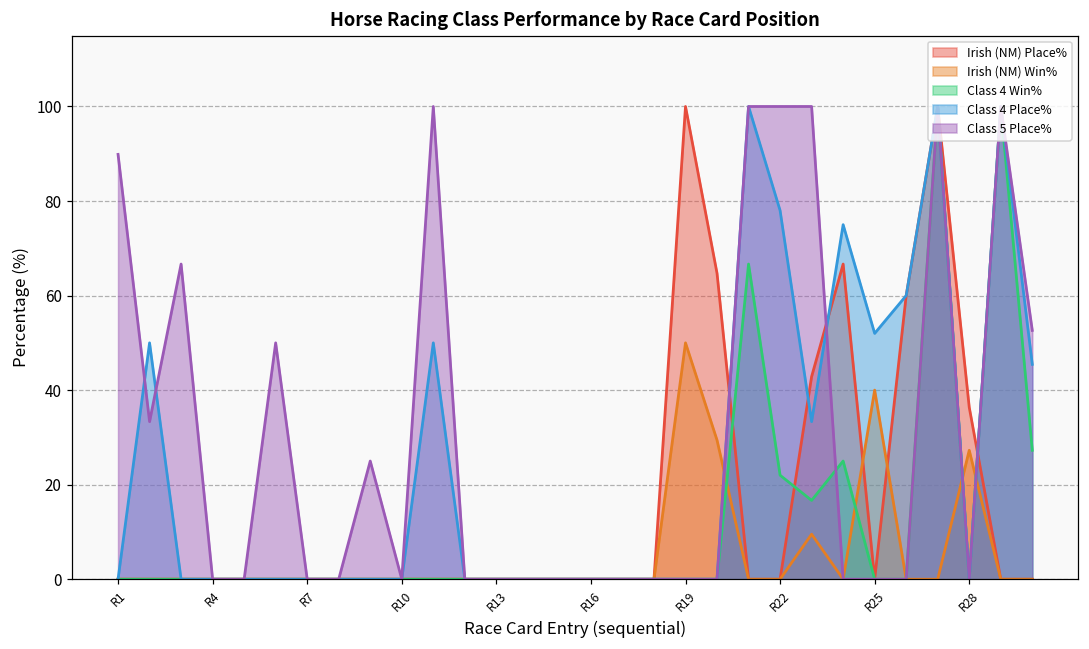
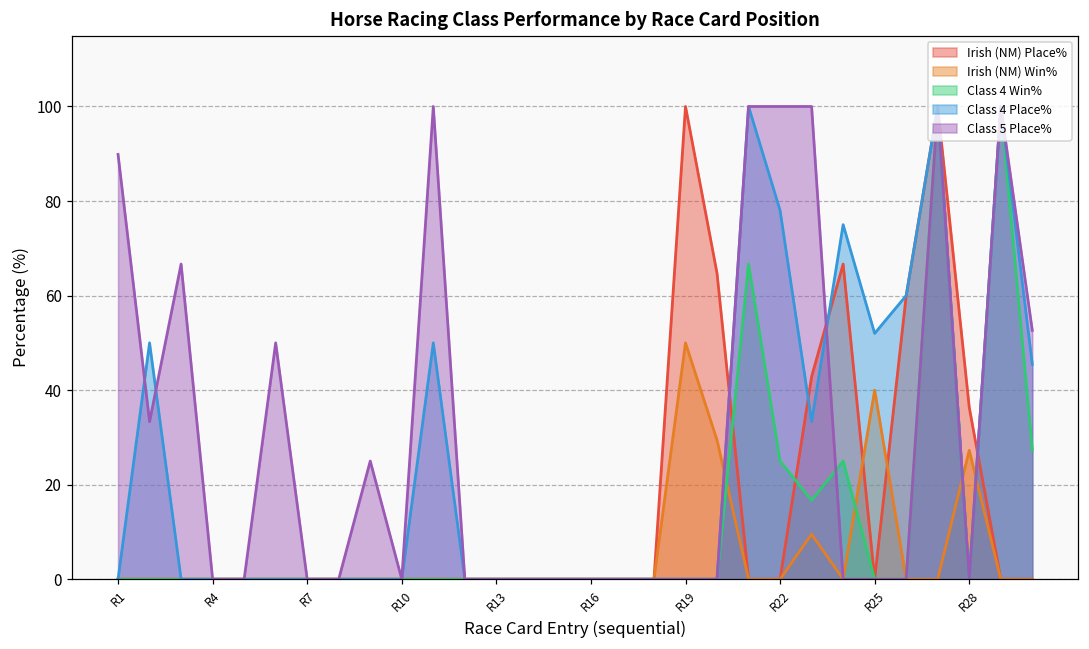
  {
    "Class 4 Win%": {
-     "R22": 22
+     "R22": 25
    },
    "Class 4 Place%": {
      "R22": 78,
      "R25": 52
    },
    "Class 5 Place%": {
      "R1": 90,
      "R22": 100
    }
  }
